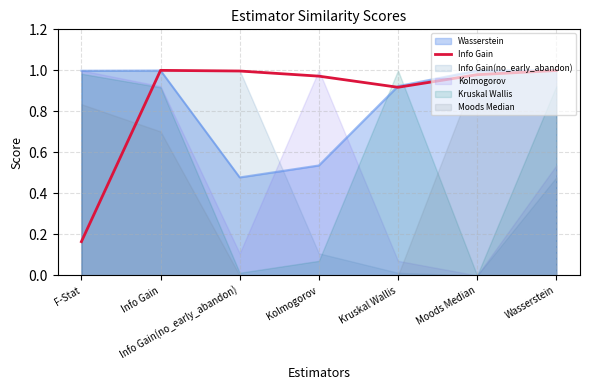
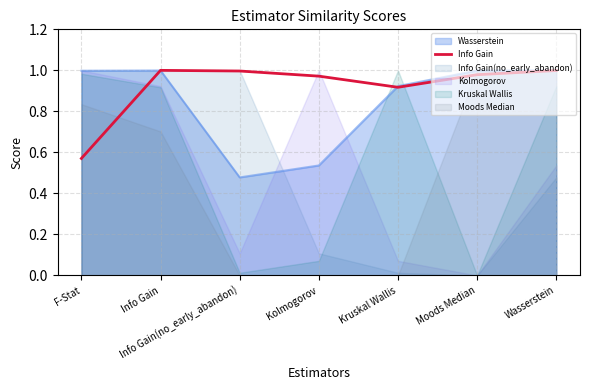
  {
    "Info Gain": {
-     "F-Stat": 0.16,
+     "F-Stat": 0.57,
      "Kolmogorov": 0.97
    }
  }
